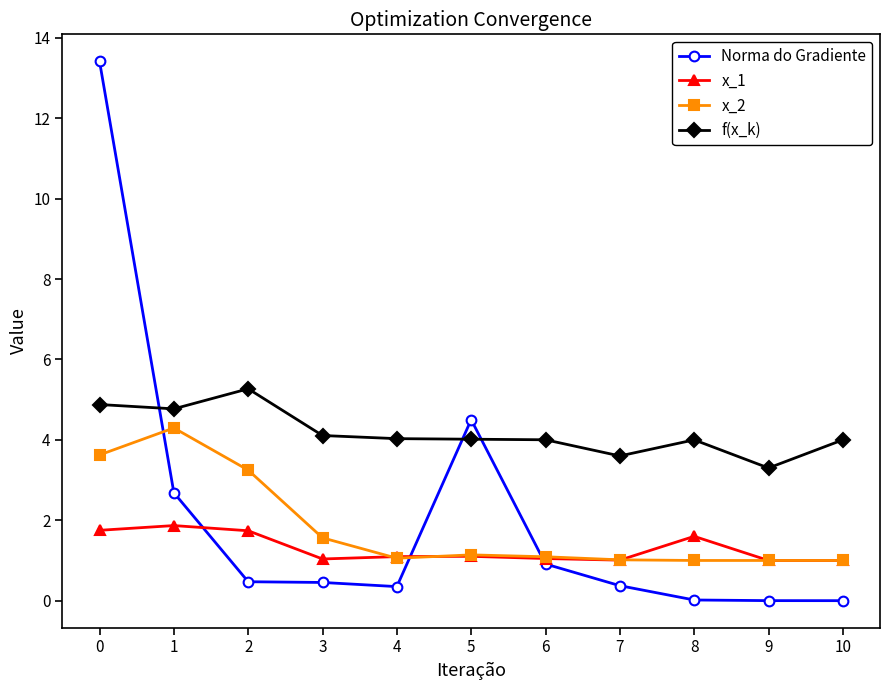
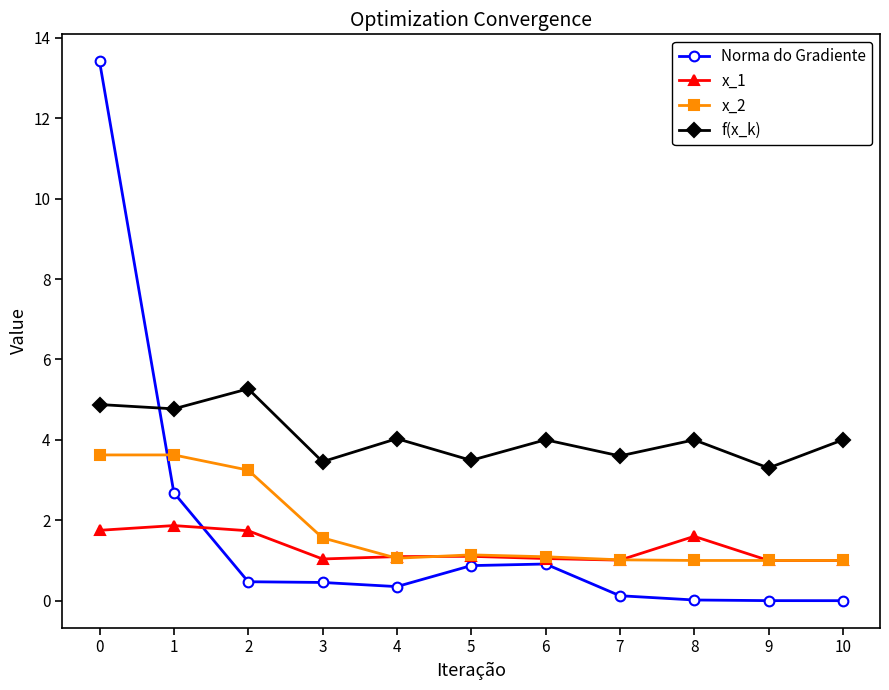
  {
    "Norma do Gradiente": {
      "0": 13.4,
      "1": 2.7,
      "2": 0.5,
      "3": 0.5,
      "4": 0.4,
-     "5": 4.5,
+     "5": 0.9,
      "6": 0.9,
-     "7": 0.4,
+     "7": 0.1,
      "8": 0.0,
      "9": 0.0,
      "10": 0.0
    },
    "x_1": {
      "0": 1.8,
      "1": 1.9,
      "2": 1.7,
      "3": 1.0,
      "8": 1.6
    },
    "x_2": {
      "0": 3.6,
-     "1": 4.3,
+     "1": 3.6,
      "2": 3.2,
      "3": 1.6,
      "8": 1.0
    },
    "f(x_k)": {
      "0": 4.9,
      "1": 4.8,
      "2": 5.3,
-     "3": 4.1,
+     "3": 3.5,
      "4": 4.0,
-     "5": 4.0,
+     "5": 3.5,
      "6": 4.0,
      "7": 3.6,
      "8": 4.0,
      "9": 3.3,
      "10": 4.0
    }
  }
